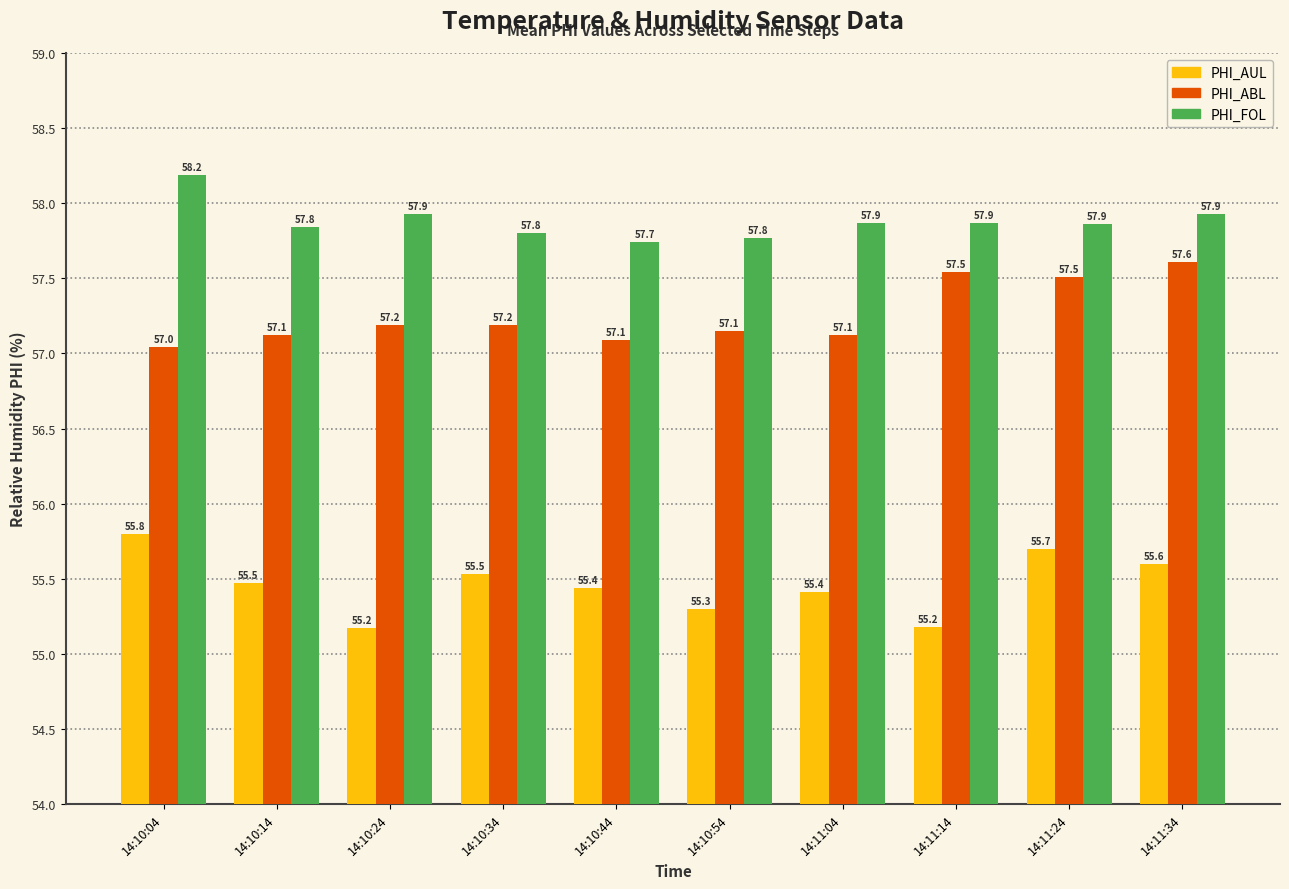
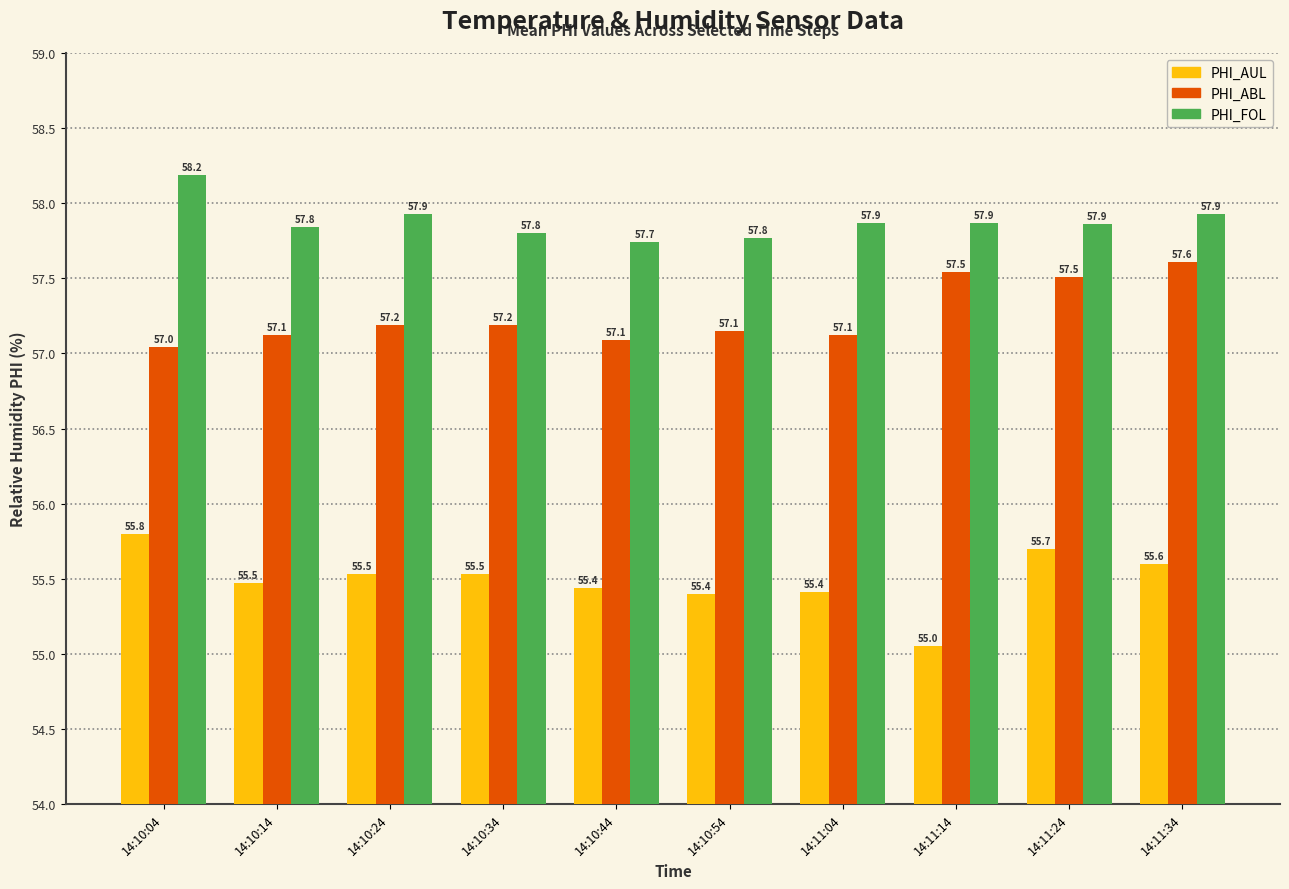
  {
    "PHI_AUL": {
      "14:10:04": 55.8,
      "14:10:14": 55.5,
-     "14:10:24": 55.2,
+     "14:10:24": 55.5,
      "14:10:34": 55.5,
      "14:10:44": 55.4,
-     "14:10:54": 55.3,
+     "14:10:54": 55.4,
      "14:11:04": 55.4,
-     "14:11:14": 55.2,
+     "14:11:14": 55.0,
      "14:11:24": 55.7,
      "14:11:34": 55.6
    },
    "PHI_ABL": {
      "14:10:04": 57.0,
      "14:10:14": 57.1,
      "14:10:24": 57.2,
      "14:10:34": 57.2,
      "14:10:44": 57.1,
      "14:10:54": 57.1,
      "14:11:04": 57.1,
      "14:11:14": 57.5,
      "14:11:24": 57.5,
      "14:11:34": 57.6
    },
    "PHI_FOL": {
      "14:10:04": 58.2,
      "14:10:14": 57.8,
      "14:10:24": 57.9,
      "14:10:34": 57.8,
      "14:10:44": 57.7,
      "14:10:54": 57.8,
      "14:11:04": 57.9,
      "14:11:14": 57.9,
      "14:11:24": 57.9,
      "14:11:34": 57.9
    }
  }
